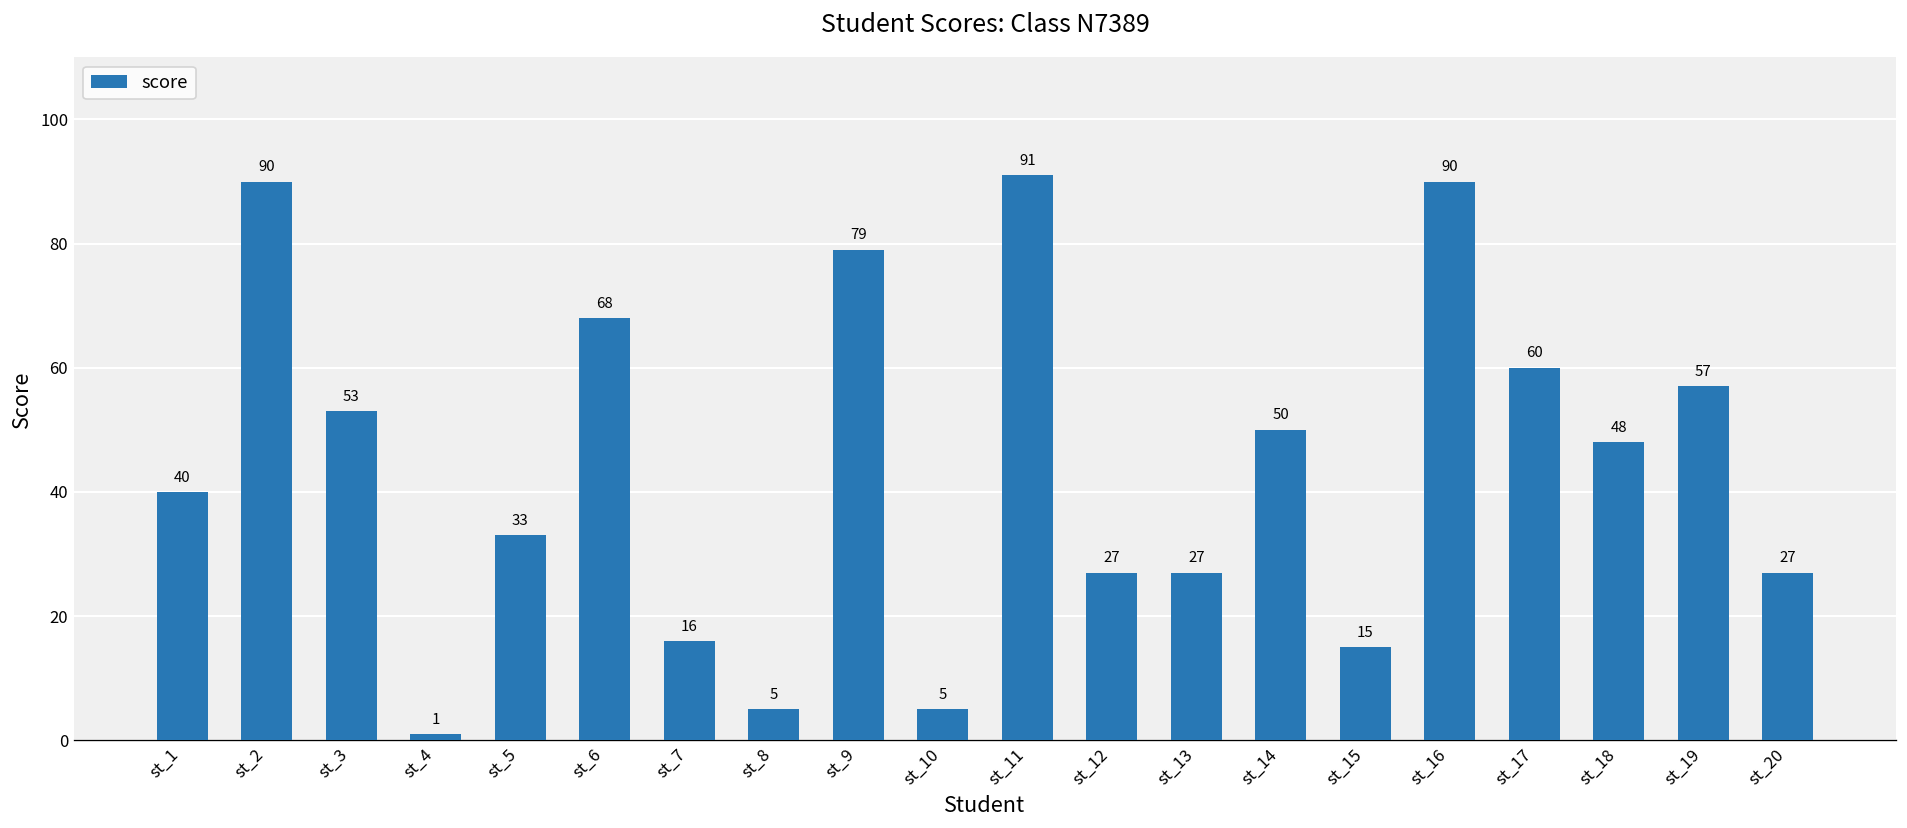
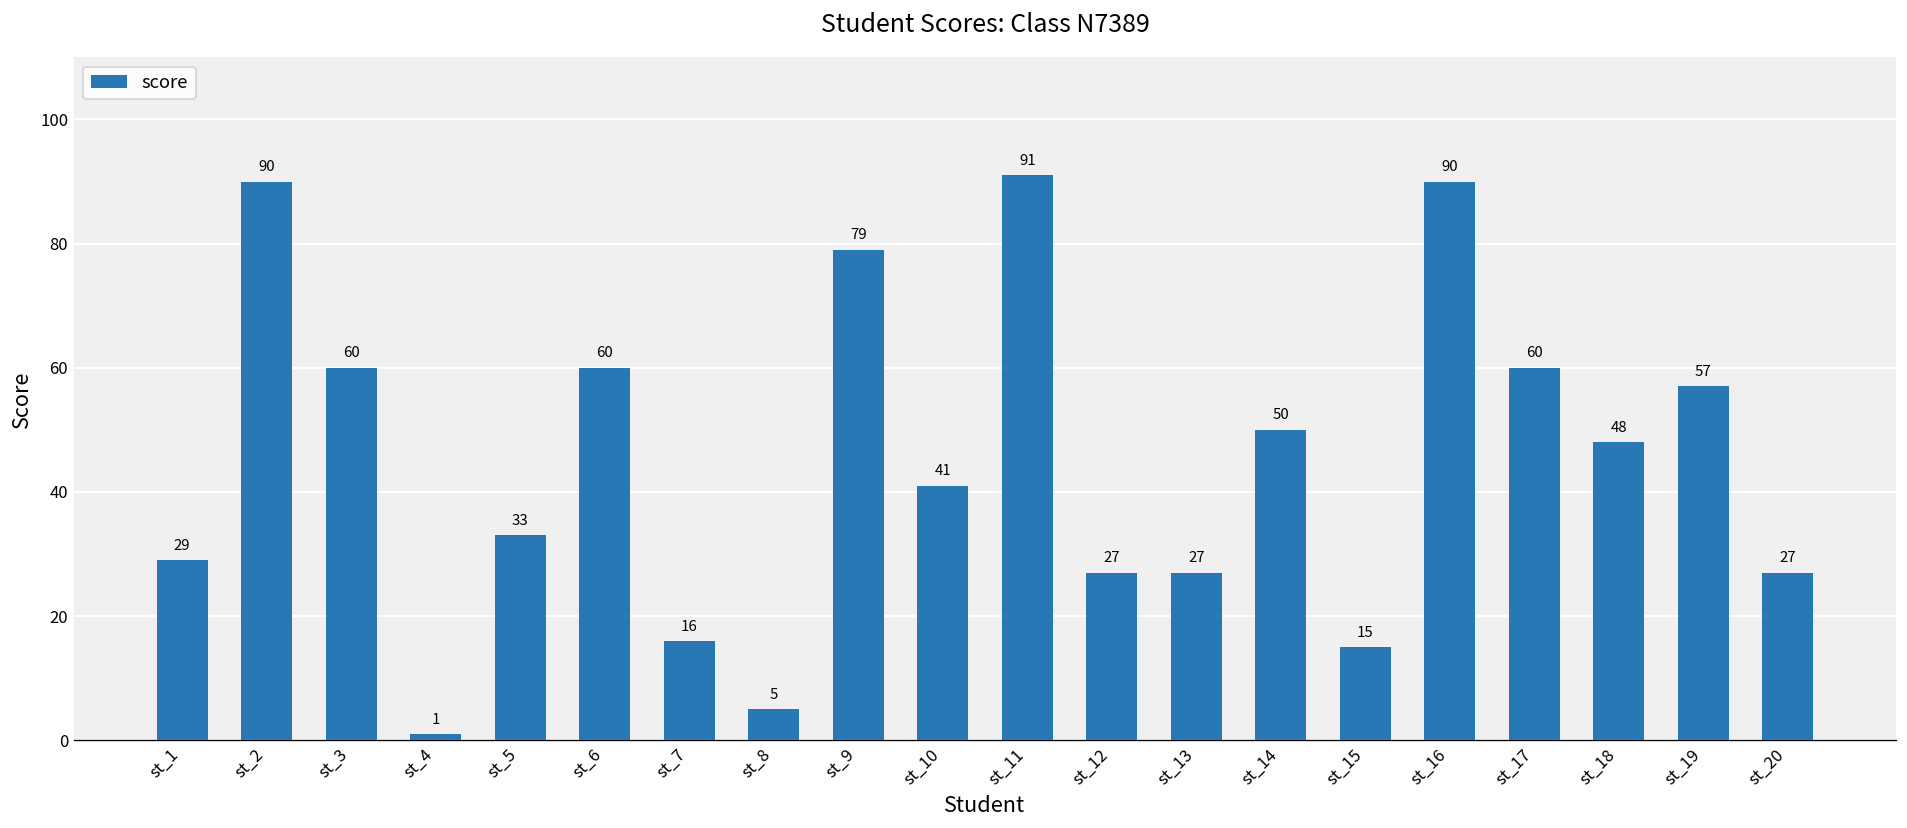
  {
-   "st_1": 40,
+   "st_1": 29,
    "st_2": 90,
-   "st_3": 53,
+   "st_3": 60,
    "st_4": 1,
    "st_5": 33,
-   "st_6": 68,
+   "st_6": 60,
    "st_7": 16,
    "st_8": 5,
    "st_9": 79,
-   "st_10": 5,
+   "st_10": 41,
    "st_11": 91,
    "st_12": 27,
    "st_13": 27,
    "st_14": 50,
    "st_15": 15,
    "st_16": 90,
    "st_17": 60,
    "st_18": 48,
    "st_19": 57,
    "st_20": 27
  }
